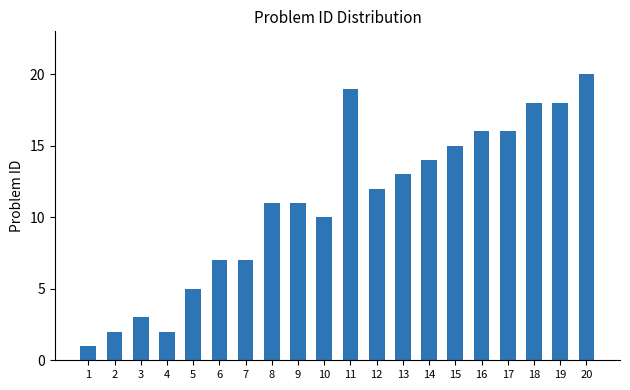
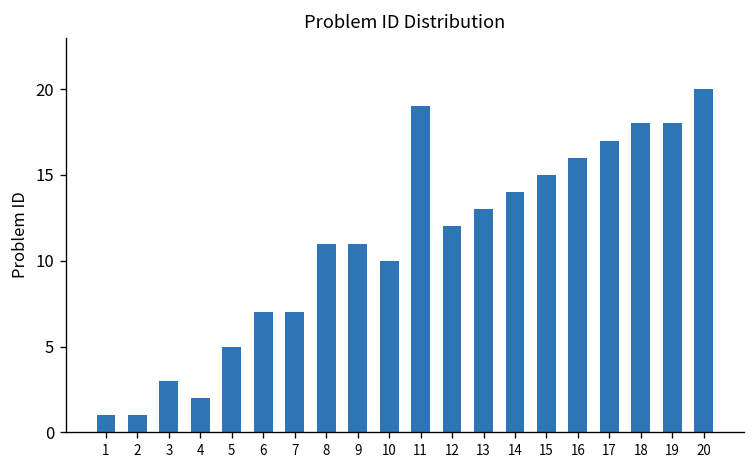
  {
    "1": 1,
-   "2": 2,
+   "2": 1,
    "3": 3,
    "4": 2,
    "5": 5,
    "6": 7,
    "7": 7,
    "8": 11,
    "9": 11,
    "10": 10,
    "11": 19,
    "12": 12,
    "13": 13,
    "14": 14,
    "15": 15,
    "16": 16,
-   "17": 16,
+   "17": 17,
    "18": 18,
    "19": 18,
    "20": 20
  }
